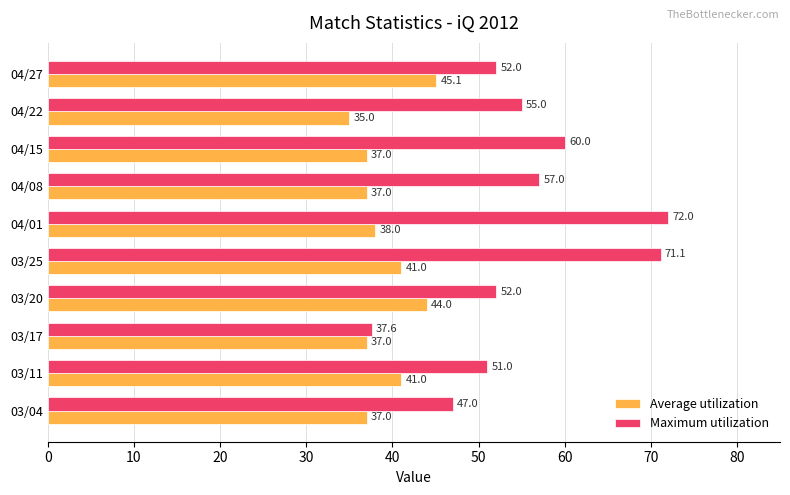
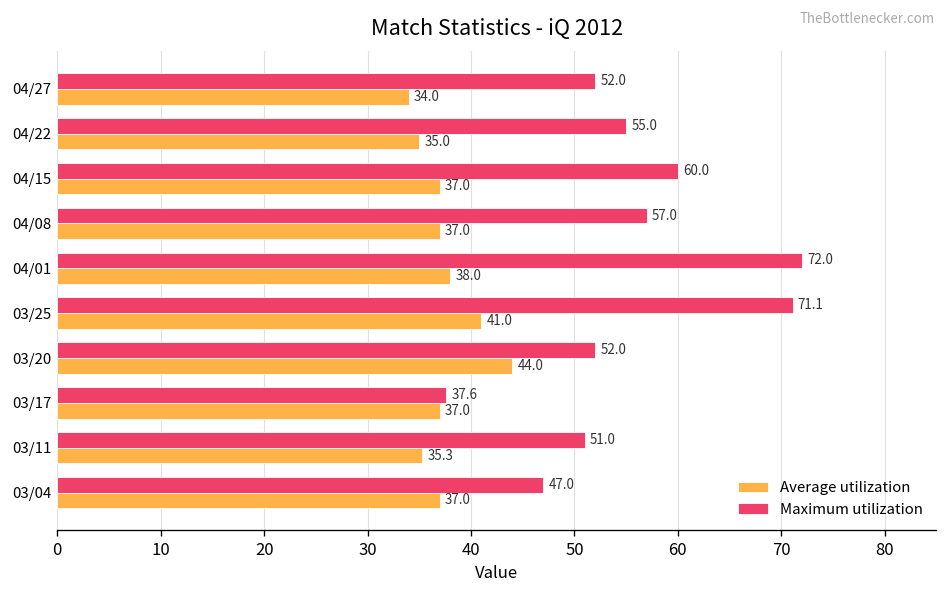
  {
    "Average utilization": {
-     "04/27": 45.1,
+     "04/27": 34.0,
      "04/22": 35.0,
      "04/15": 37.0,
      "04/08": 37.0,
      "04/01": 38.0,
      "03/25": 41.0,
      "03/20": 44.0,
      "03/17": 37.0,
-     "03/11": 41.0,
+     "03/11": 35.3,
      "03/04": 37.0
    },
    "Maximum utilization": {
      "04/27": 52.0,
      "04/22": 55.0,
      "04/15": 60.0,
      "04/08": 57.0,
      "04/01": 72.0,
      "03/25": 71.1,
      "03/20": 52.0,
      "03/17": 37.6,
      "03/11": 51.0,
      "03/04": 47.0
    }
  }
